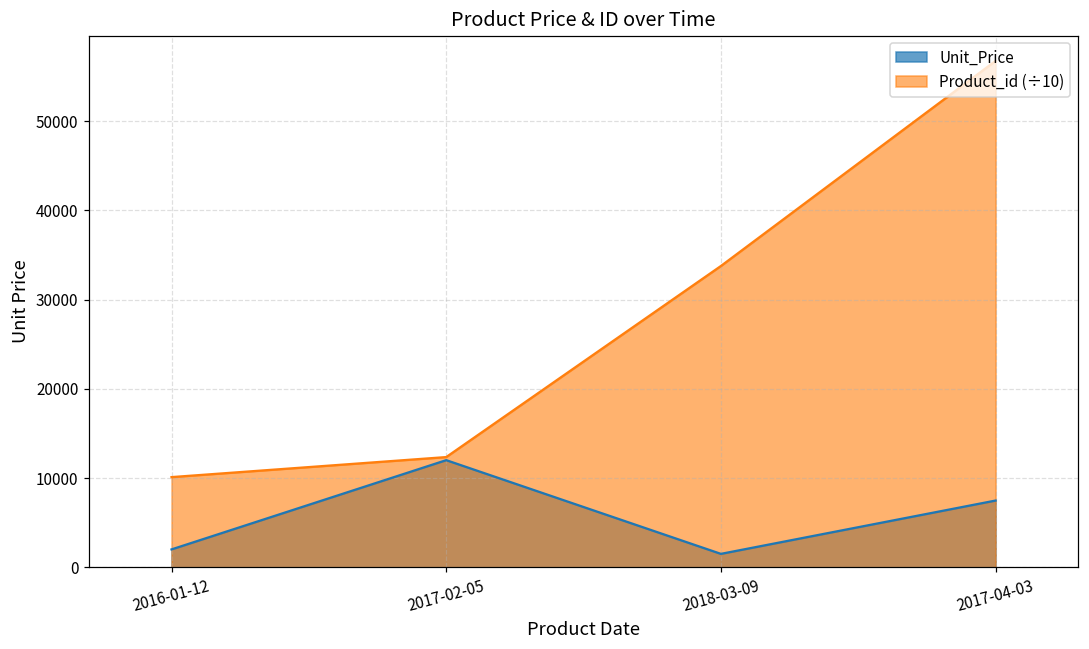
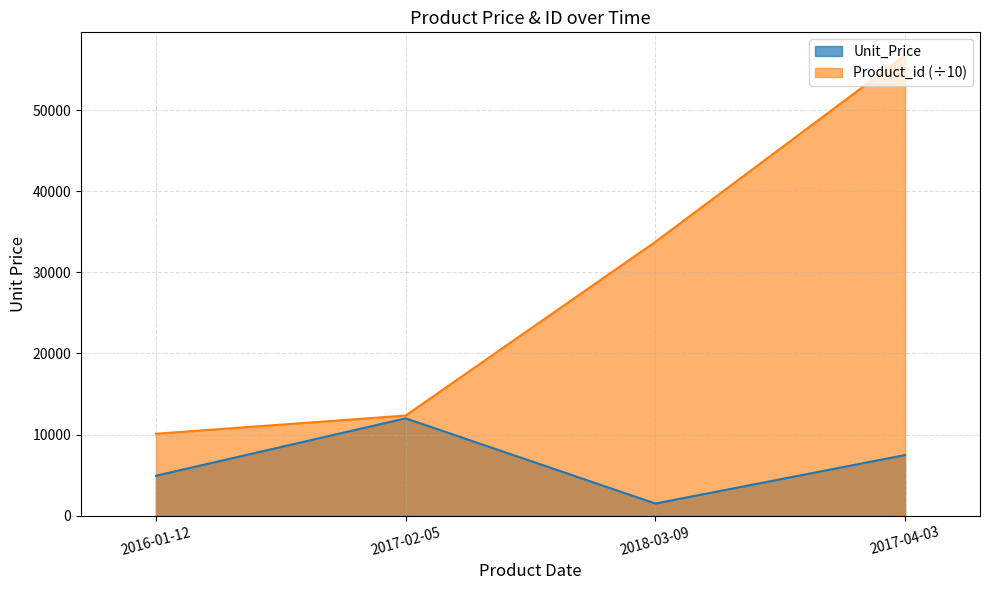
  {
    "Unit_Price": {
-     "2016-01-12": 2000,
+     "2016-01-12": 5000,
      "2017-02-05": 12000,
      "2018-03-09": 2000,
      "2017-04-03": 7000
    },
    "Product_id (÷10)": {
      "2016-01-12": 10000,
      "2017-02-05": 12000,
      "2018-03-09": 34000
    }
  }
